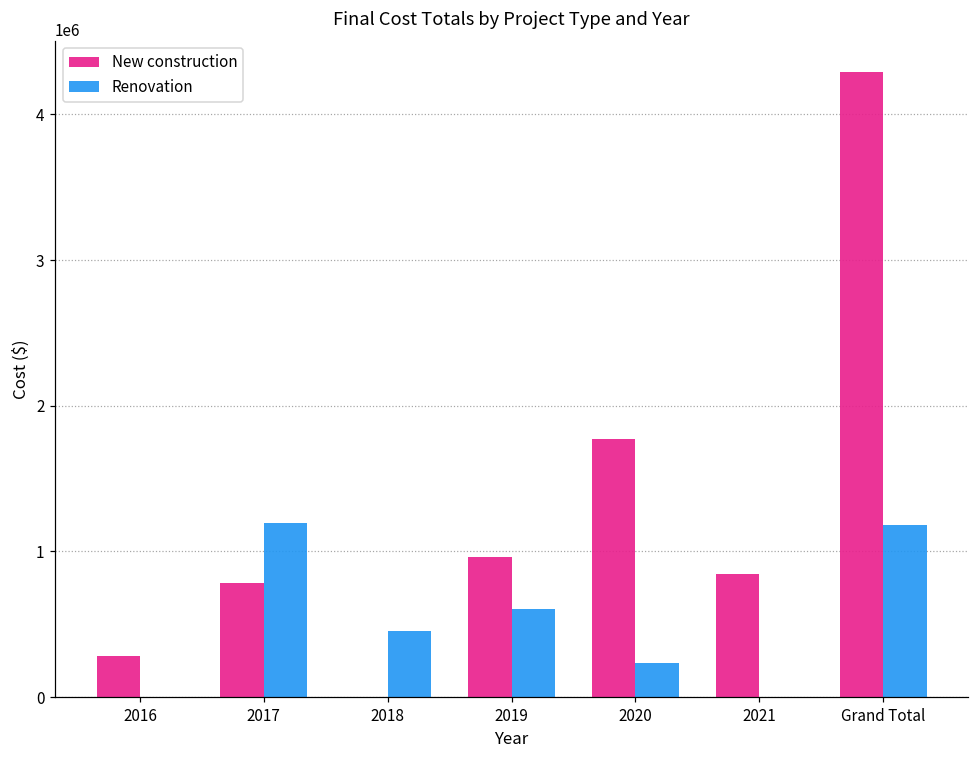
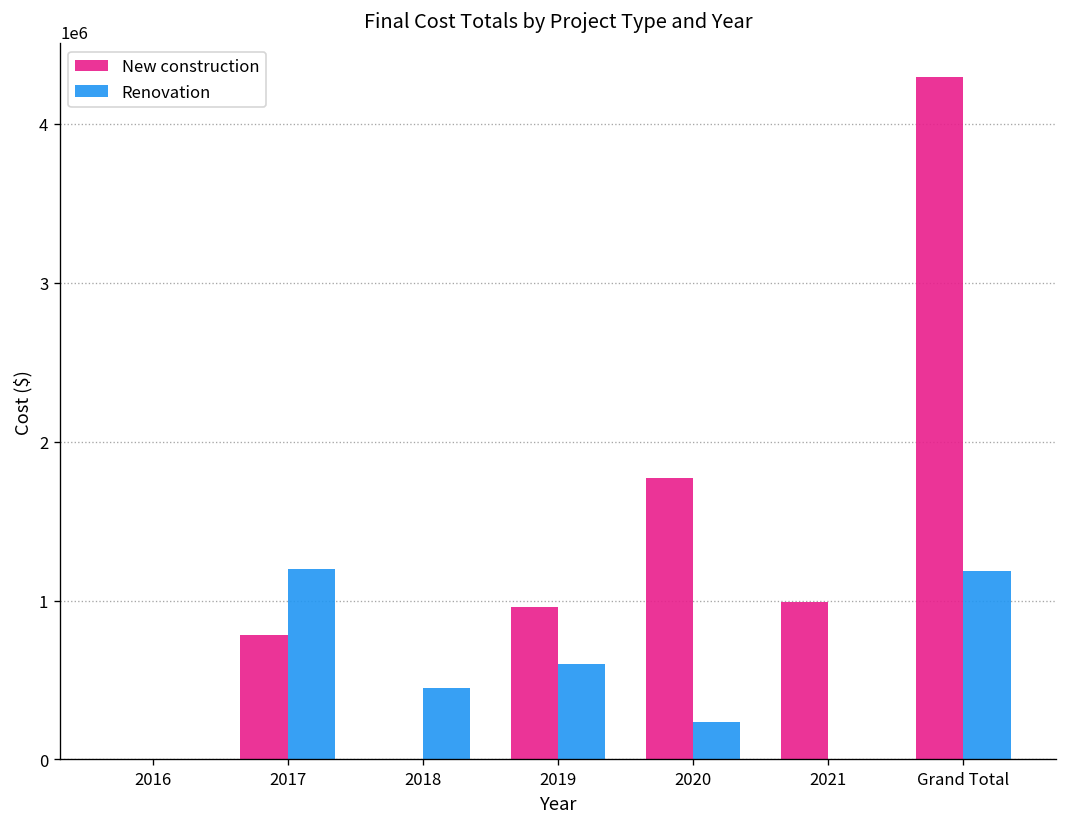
  {
    "New construction": {
-     "2016": 280000,
+     "2016": 0,
      "2017": 780000,
      "2018": 0,
      "2019": 960000,
      "2020": 1770000,
-     "2021": 840000,
+     "2021": 990000,
      "Grand Total": 4290000
    },
    "Renovation": {
      "2016": 0,
      "2017": 1200000,
      "2018": 450000,
      "2019": 600000,
      "2020": 230000,
      "2021": 0,
      "Grand Total": 1180000
    }
  }
